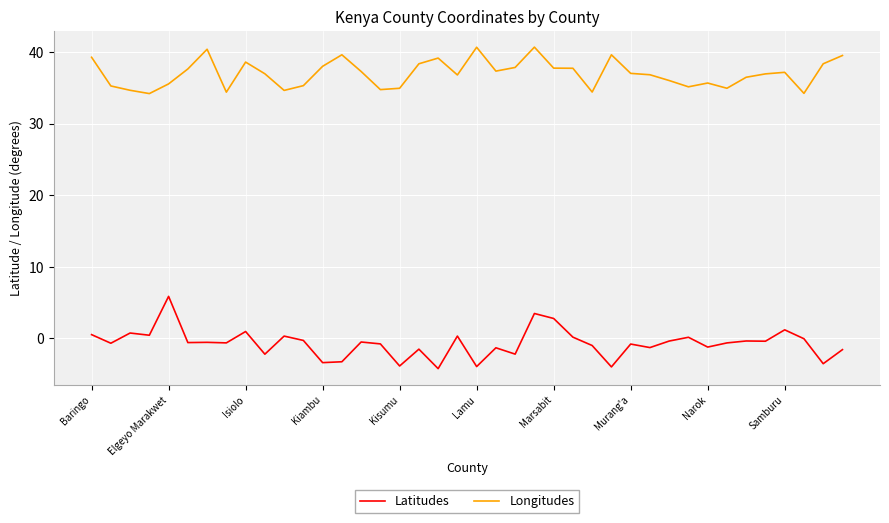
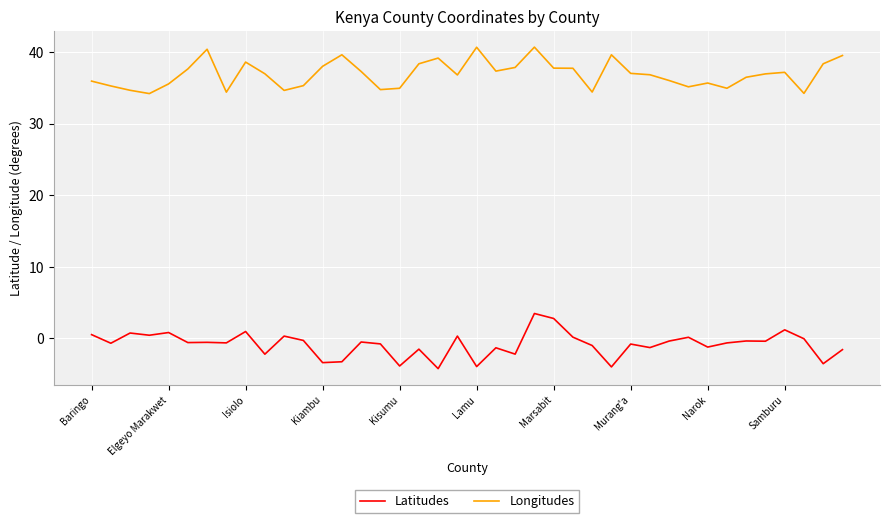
  {
    "Latitudes": {
      "Baringo": 1,
-     "Elgeyo Marakwet": 6,
+     "Elgeyo Marakwet": 1,
      "Isiolo": 1,
      "Kiambu": -3,
      "Kisumu": -4,
      "Lamu": -4,
      "Marsabit": 3,
      "Murang'a": -1,
      "Narok": -1,
      "Samburu": 1
    },
    "Longitudes": {
-     "Baringo": 39,
+     "Baringo": 36,
      "Elgeyo Marakwet": 36,
      "Isiolo": 39,
      "Kiambu": 38,
      "Kisumu": 35,
      "Lamu": 41,
      "Marsabit": 38,
      "Murang'a": 37,
      "Narok": 36,
      "Samburu": 37
    }
  }
